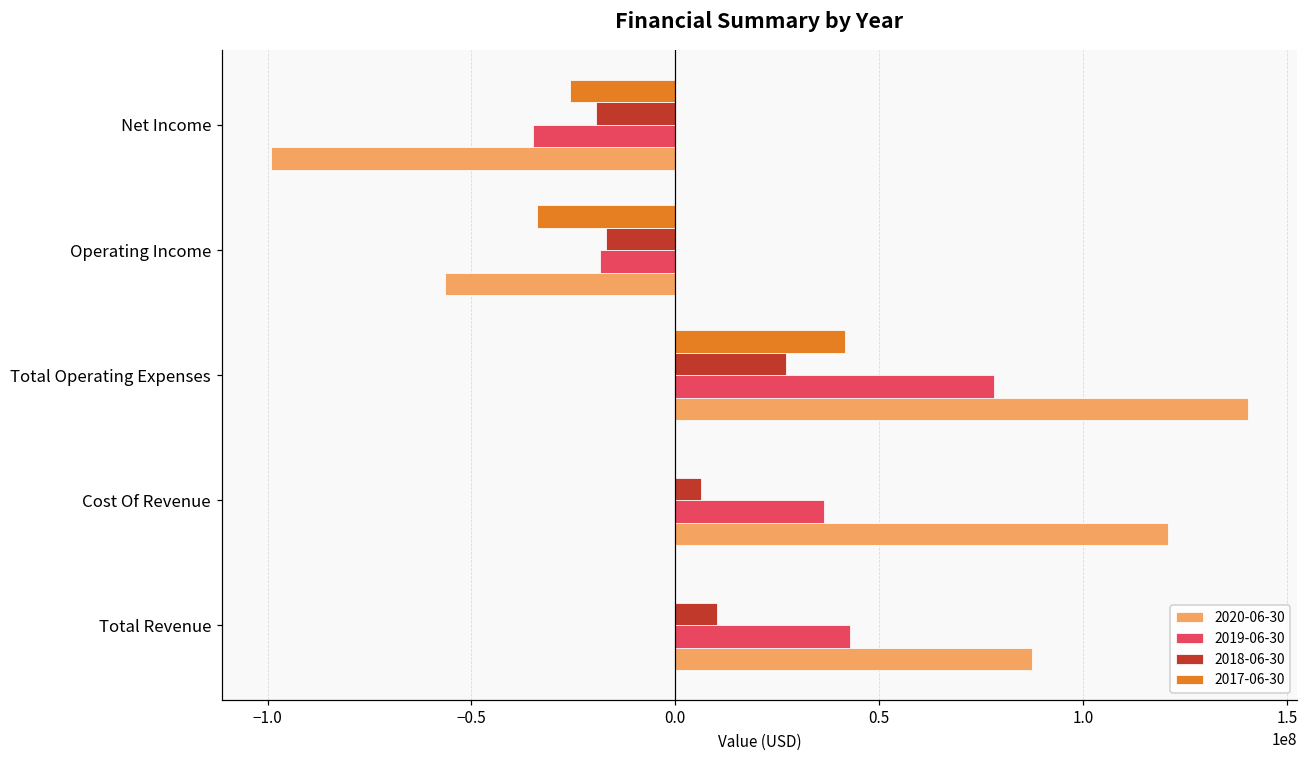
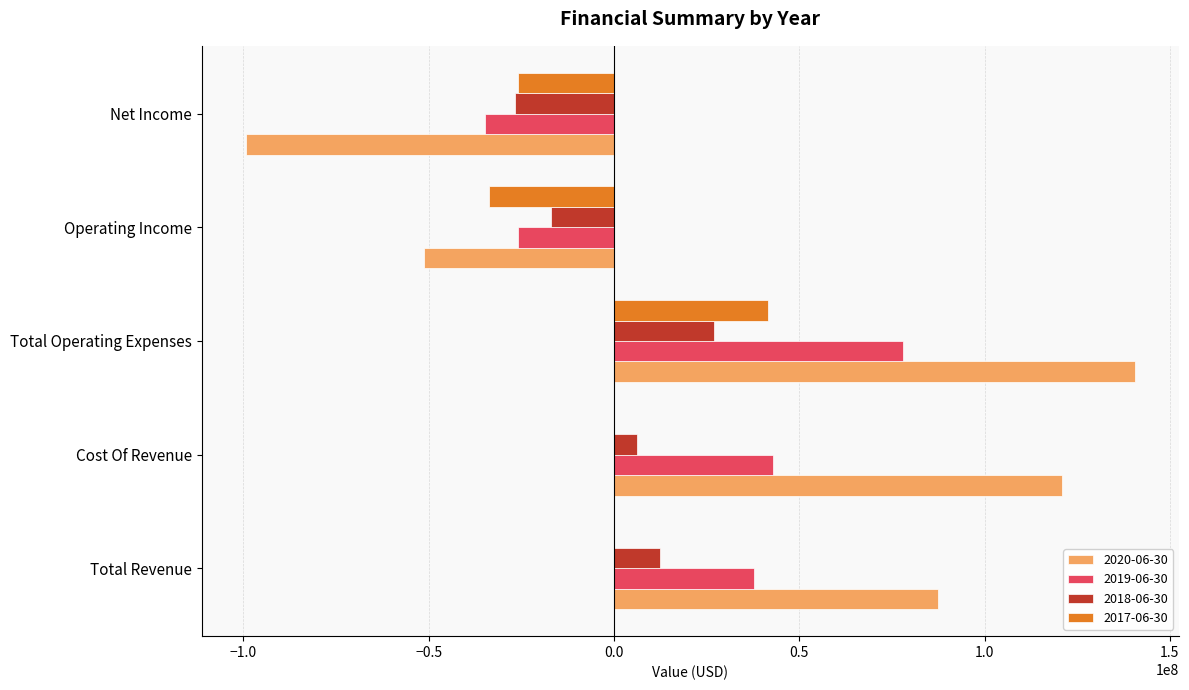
  {
    "2020-06-30": {
      "Net Income": -99000000,
-     "Operating Income": -56000000,
+     "Operating Income": -51000000,
      "Total Operating Expenses": 141000000,
      "Cost Of Revenue": 121000000,
      "Total Revenue": 88000000
    },
    "2019-06-30": {
      "Net Income": -35000000,
-     "Operating Income": -19000000,
+     "Operating Income": -26000000,
      "Total Operating Expenses": 78000000,
-     "Cost Of Revenue": 37000000,
-     "Total Revenue": 43000000
+     "Cost Of Revenue": 43000000,
+     "Total Revenue": 38000000
    },
    "2018-06-30": {
-     "Net Income": -19000000,
+     "Net Income": -27000000,
      "Operating Income": -17000000,
      "Total Operating Expenses": 27000000,
      "Cost Of Revenue": 6000000,
-     "Total Revenue": 10000000
+     "Total Revenue": 12000000
    },
    "2017-06-30": {
      "Net Income": -26000000,
      "Operating Income": -34000000,
      "Total Operating Expenses": 42000000,
      "Cost Of Revenue": 0,
      "Total Revenue": 0
    }
  }
